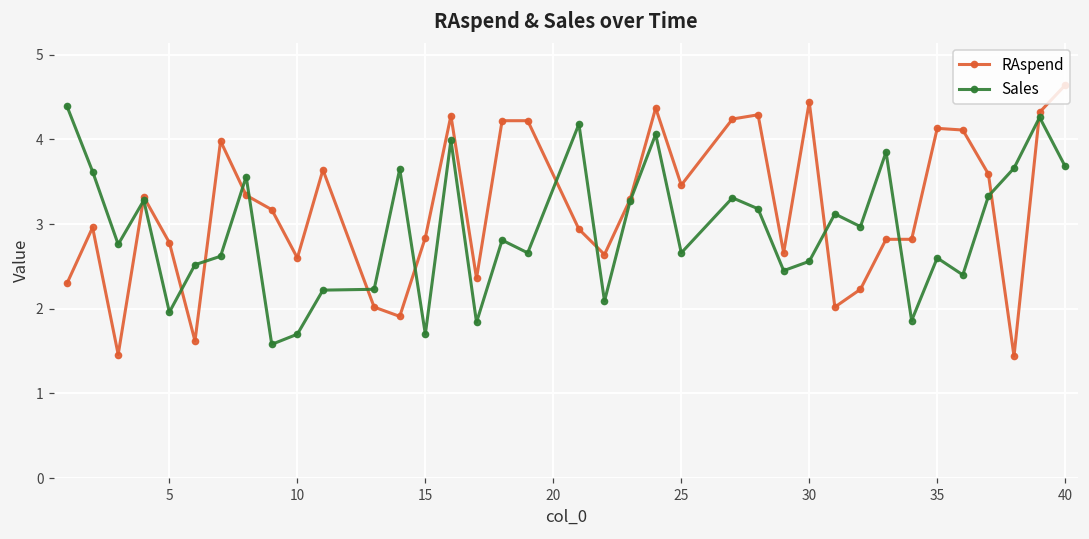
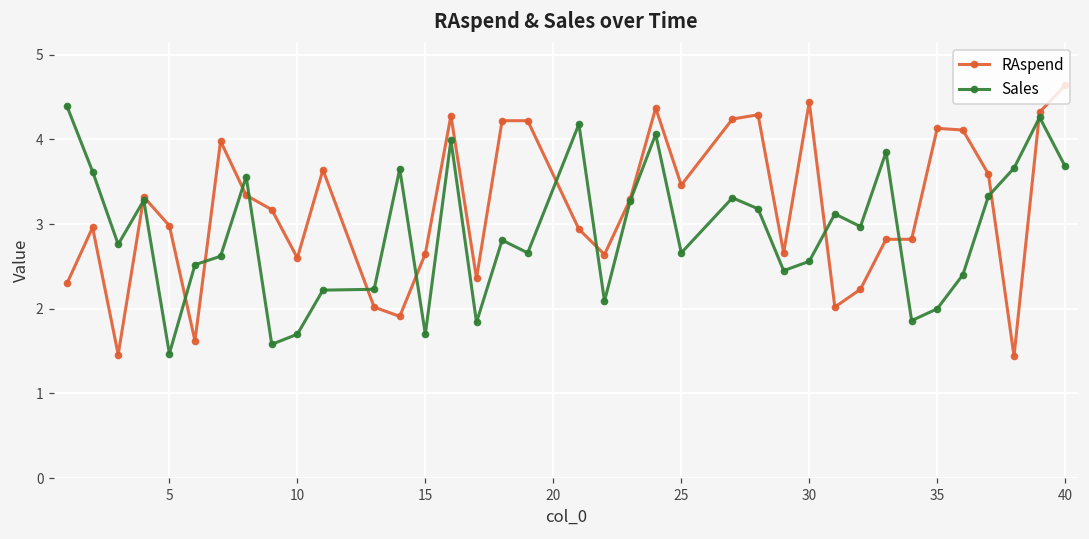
  {
    "RAspend": {
-     "5": 2.8,
+     "5": 3.0,
      "10": 2.6,
-     "15": 2.8,
+     "15": 2.7,
      "25": 3.5,
      "30": 4.4,
      "35": 4.1
    },
    "Sales": {
-     "5": 2.0,
+     "5": 1.5,
      "10": 1.7,
      "15": 1.7,
      "25": 2.7,
      "30": 2.6,
-     "35": 2.6,
+     "35": 2.0,
      "40": 3.7
    }
  }
